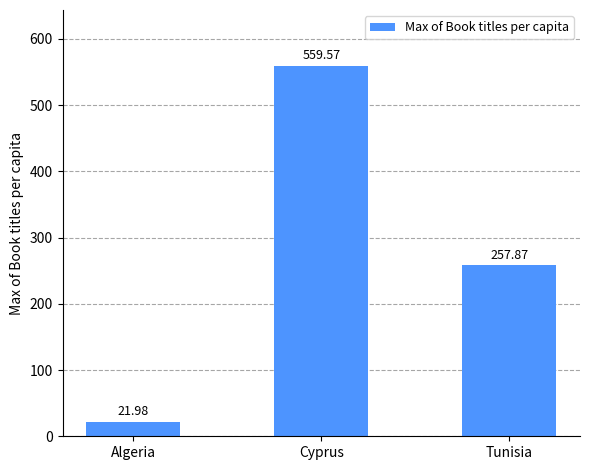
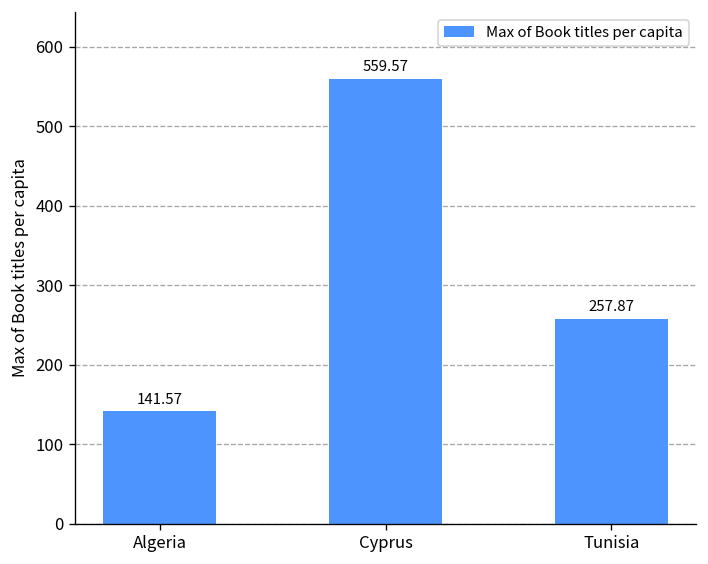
  {
-   "Algeria": 21.98,
+   "Algeria": 141.57,
    "Cyprus": 559.57,
    "Tunisia": 257.87
  }
